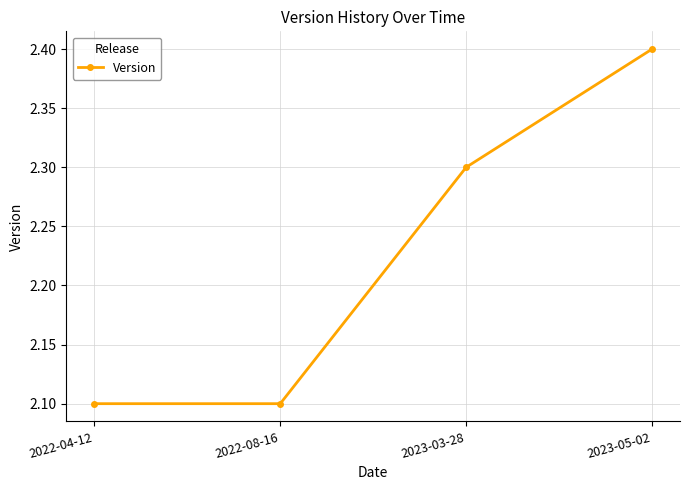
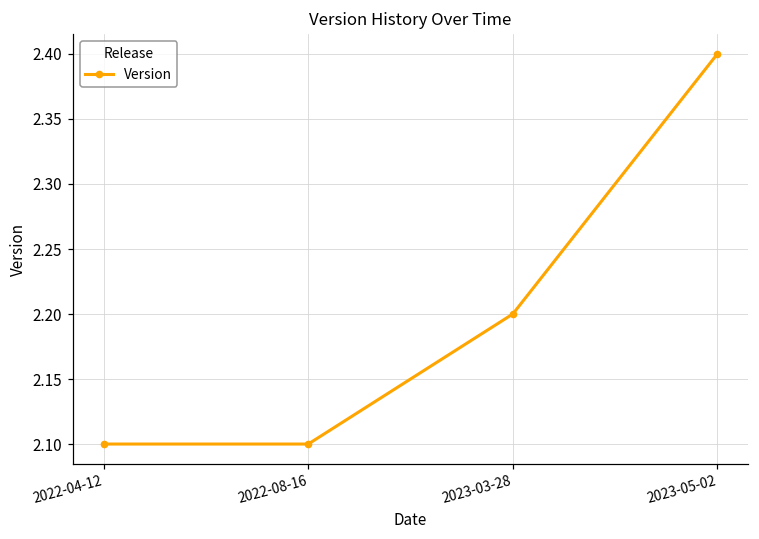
  {
    "2022-04-12": 2.1,
    "2022-08-16": 2.1,
-   "2023-03-28": 2.3,
+   "2023-03-28": 2.2,
    "2023-05-02": 2.4
  }
